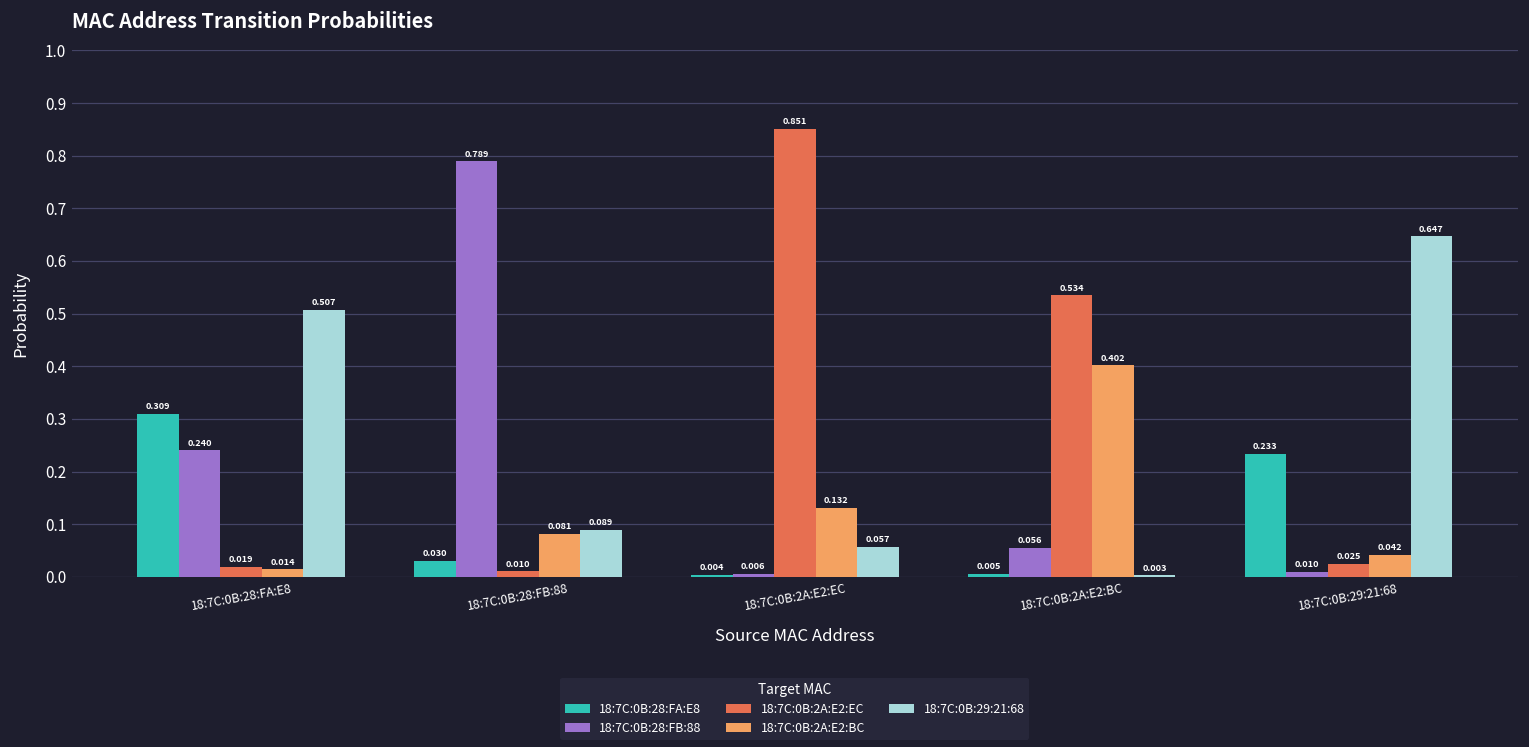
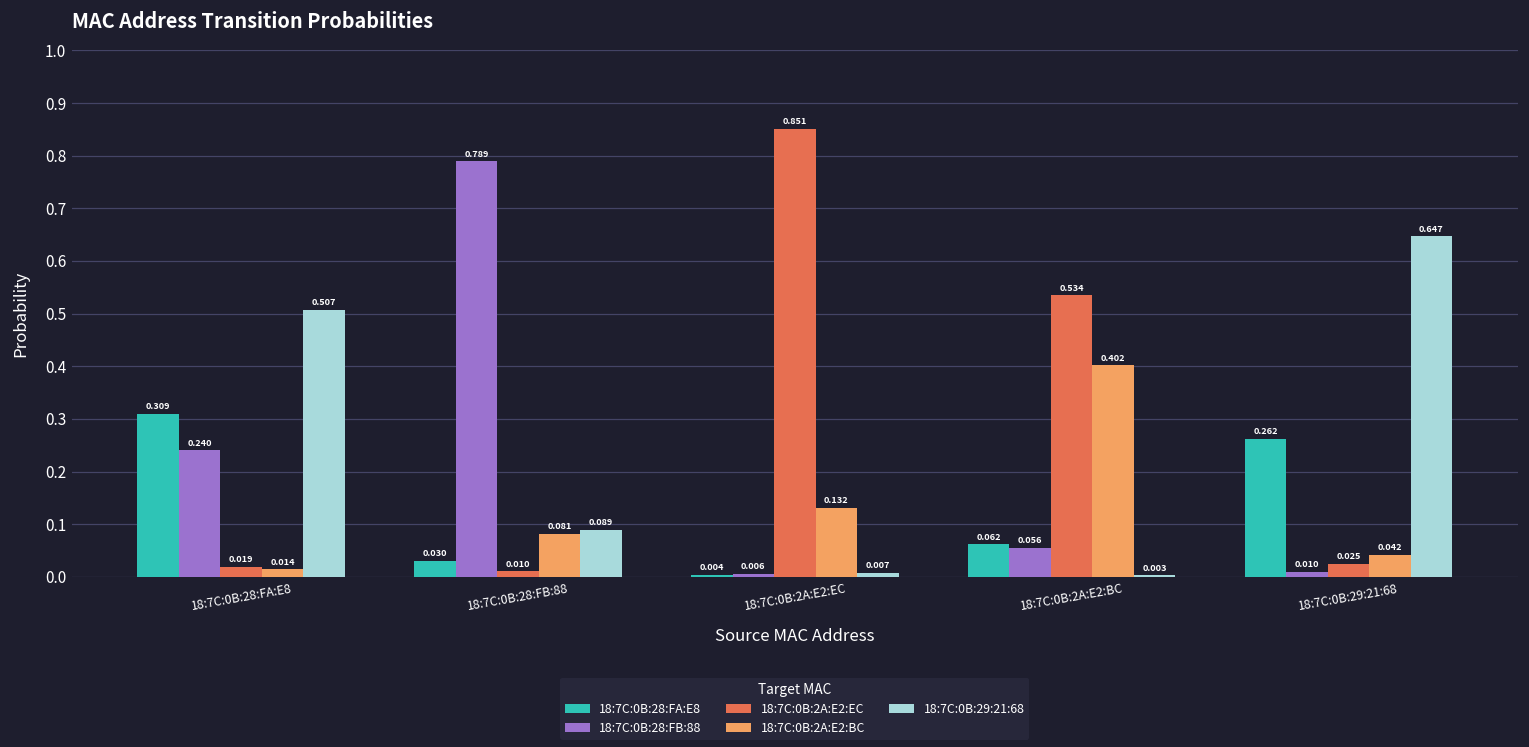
  {
    "18:7C:0B:28:FA:E8": {
      "18:7C:0B:28:FA:E8": 0.309,
      "18:7C:0B:28:FB:88": 0.030,
      "18:7C:0B:2A:E2:EC": 0.004,
-     "18:7C:0B:2A:E2:BC": 0.005,
-     "18:7C:0B:29:21:68": 0.233
+     "18:7C:0B:2A:E2:BC": 0.062,
+     "18:7C:0B:29:21:68": 0.262
    },
    "18:7C:0B:28:FB:88": {
      "18:7C:0B:28:FA:E8": 0.240,
      "18:7C:0B:28:FB:88": 0.789,
      "18:7C:0B:2A:E2:EC": 0.006,
      "18:7C:0B:2A:E2:BC": 0.056,
      "18:7C:0B:29:21:68": 0.010
    },
    "18:7C:0B:29:21:68": {
      "18:7C:0B:28:FA:E8": 0.507,
      "18:7C:0B:28:FB:88": 0.089,
-     "18:7C:0B:2A:E2:EC": 0.057,
+     "18:7C:0B:2A:E2:EC": 0.007,
      "18:7C:0B:2A:E2:BC": 0.003,
      "18:7C:0B:29:21:68": 0.647
    }
  }
